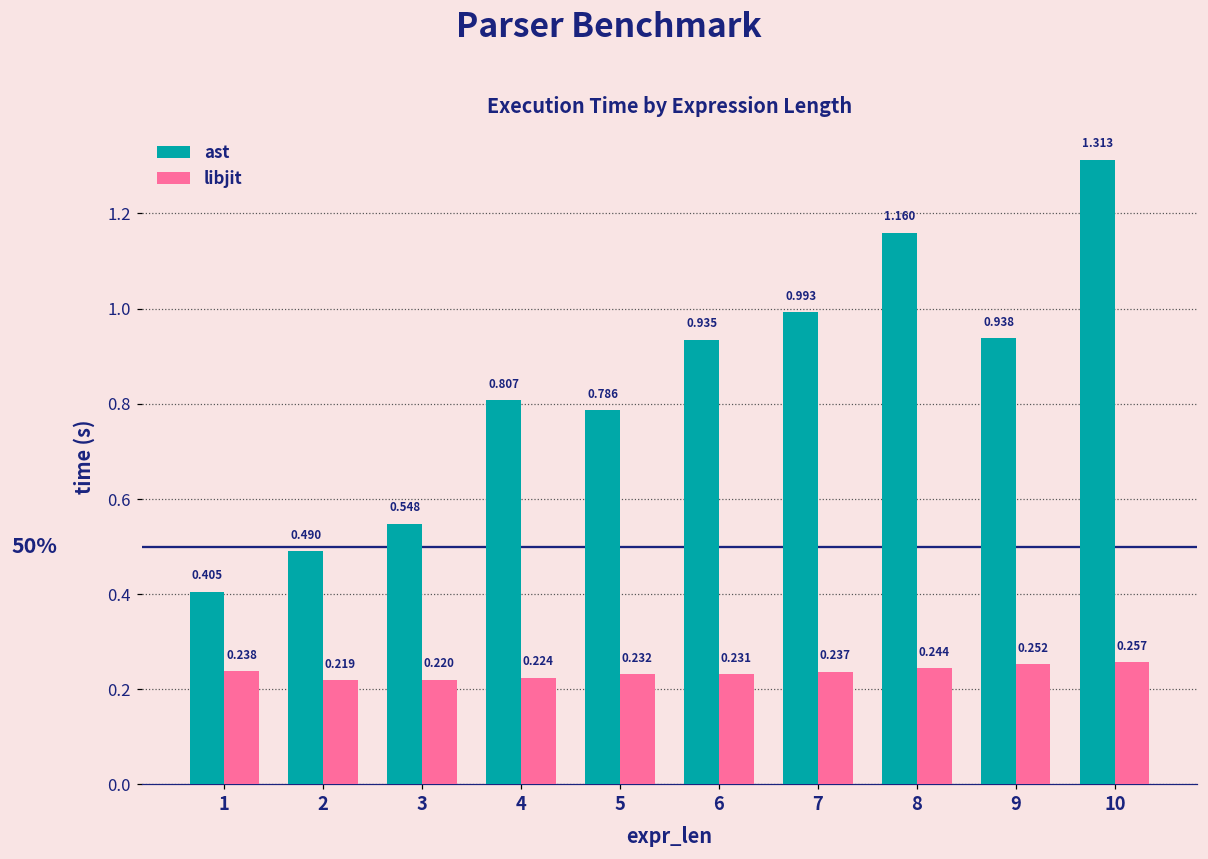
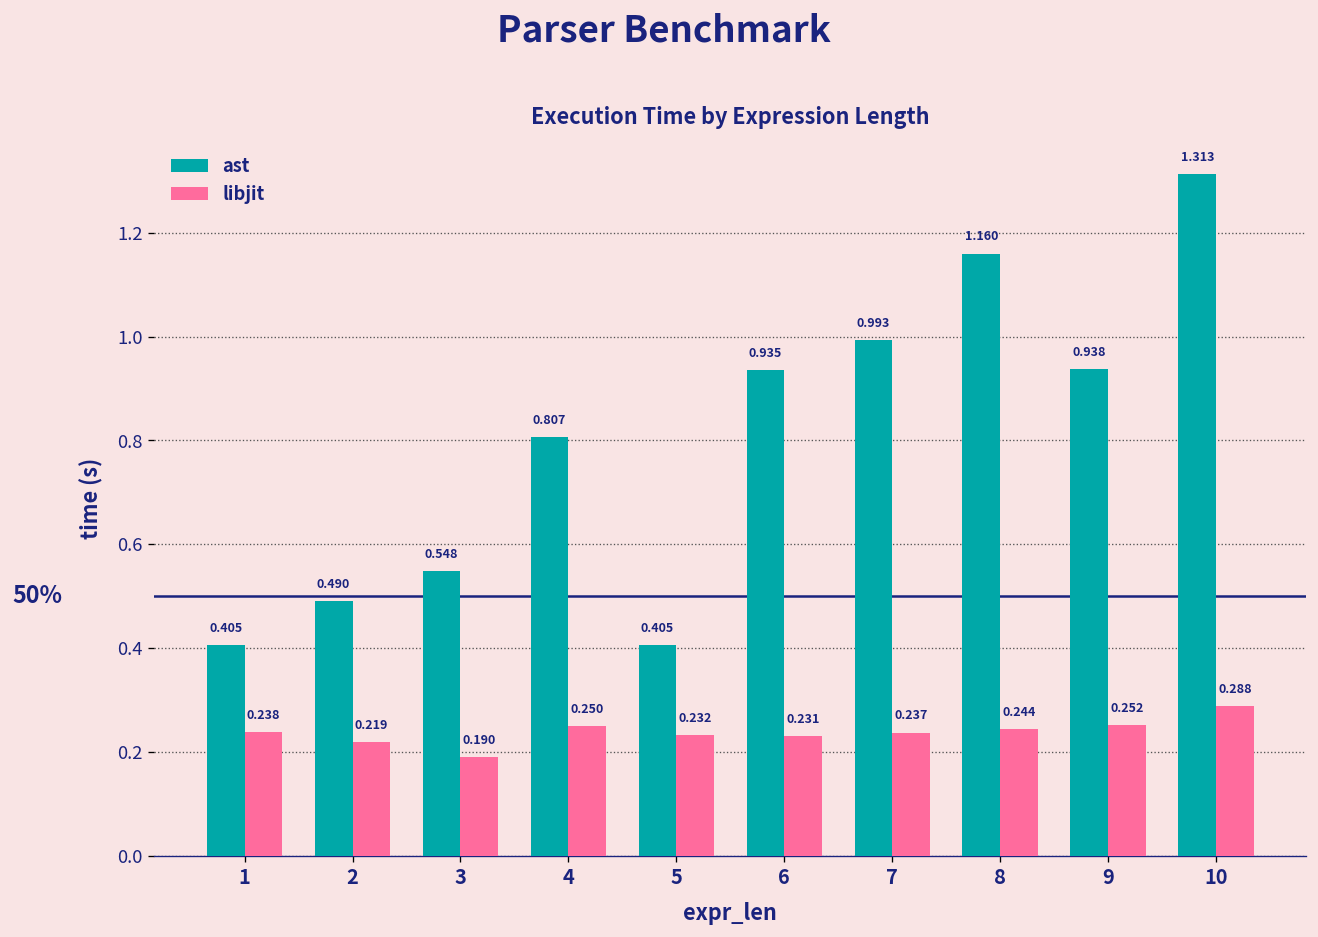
  {
    "ast": {
      "1": 0.405,
      "2": 0.490,
      "3": 0.548,
      "4": 0.807,
-     "5": 0.786,
+     "5": 0.405,
      "6": 0.935,
      "7": 0.993,
      "8": 1.160,
      "9": 0.938,
      "10": 1.313
    },
    "libjit": {
      "1": 0.238,
      "2": 0.219,
-     "3": 0.220,
-     "4": 0.224,
+     "3": 0.190,
+     "4": 0.250,
      "5": 0.232,
      "6": 0.231,
      "7": 0.237,
      "8": 0.244,
      "9": 0.252,
-     "10": 0.257
+     "10": 0.288
    }
  }
